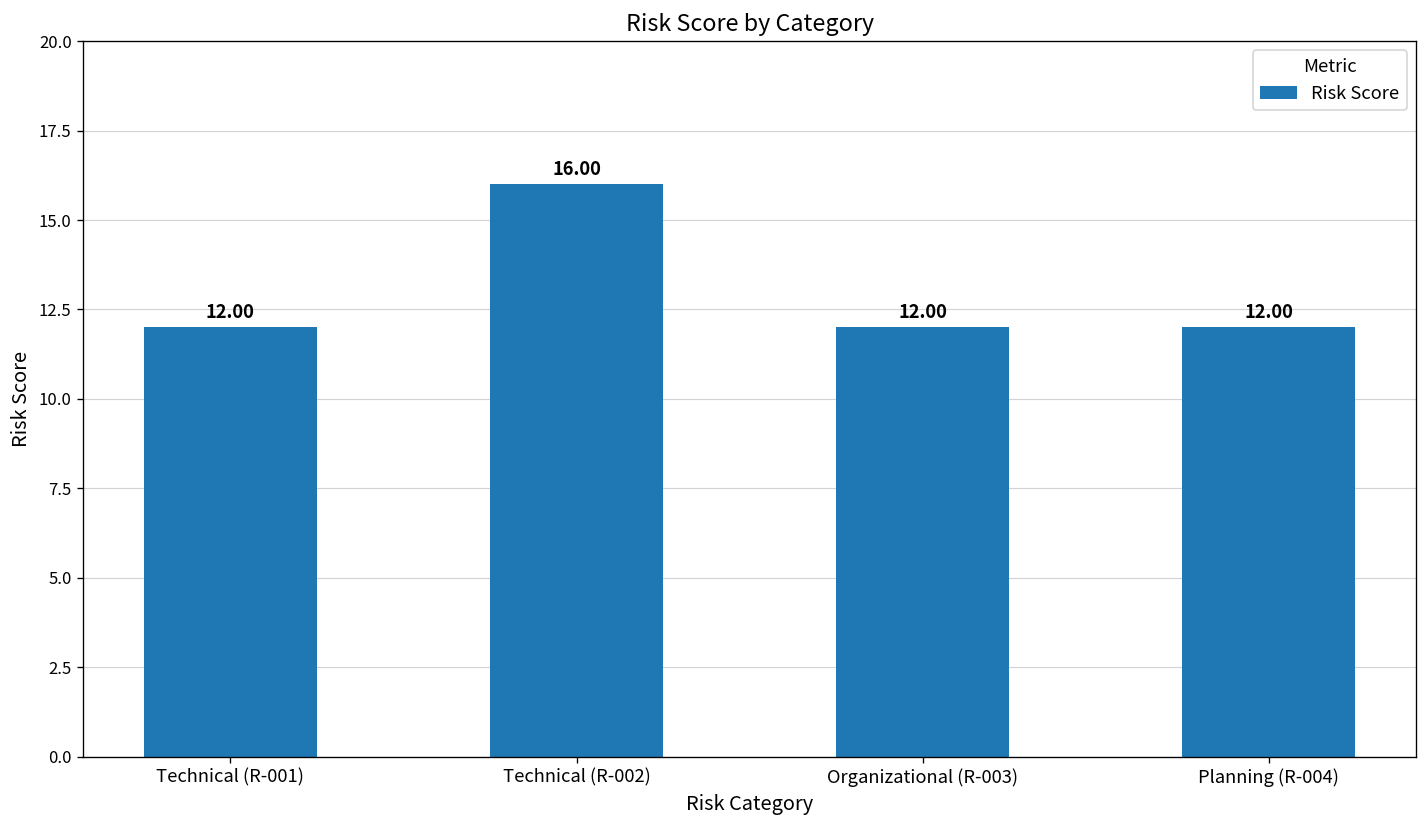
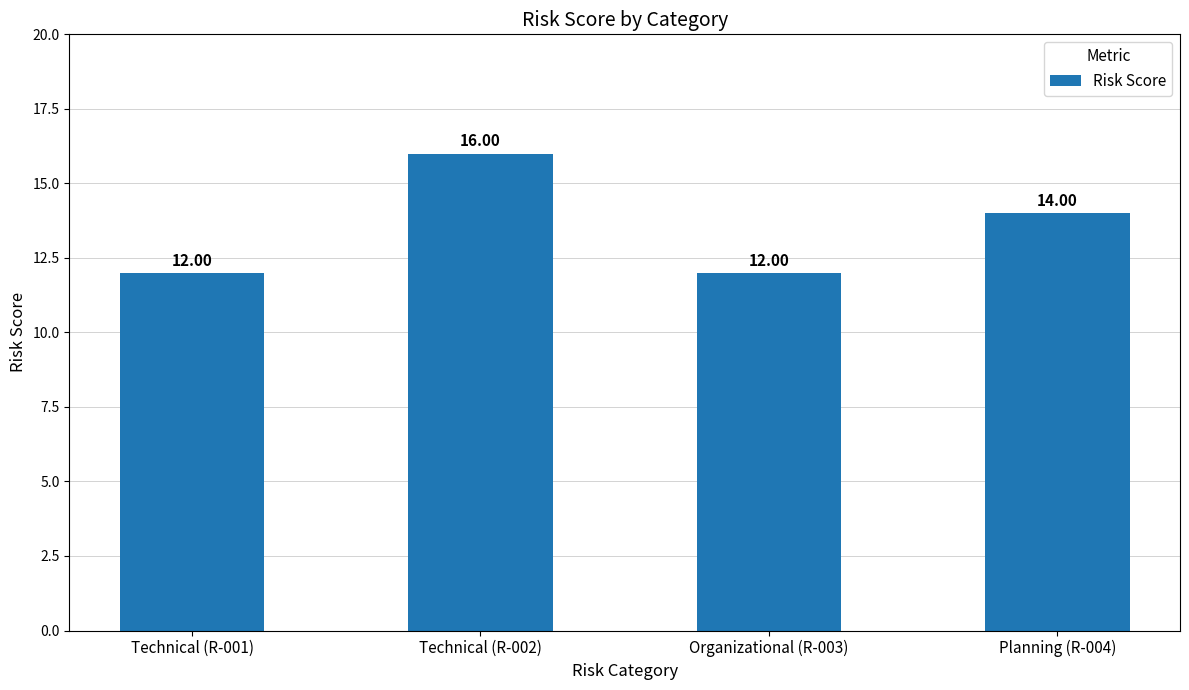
  {
    "Technical (R-001)": 12.00,
    "Technical (R-002)": 16.00,
    "Organizational (R-003)": 12.00,
-   "Planning (R-004)": 12.00
+   "Planning (R-004)": 14.00
  }
